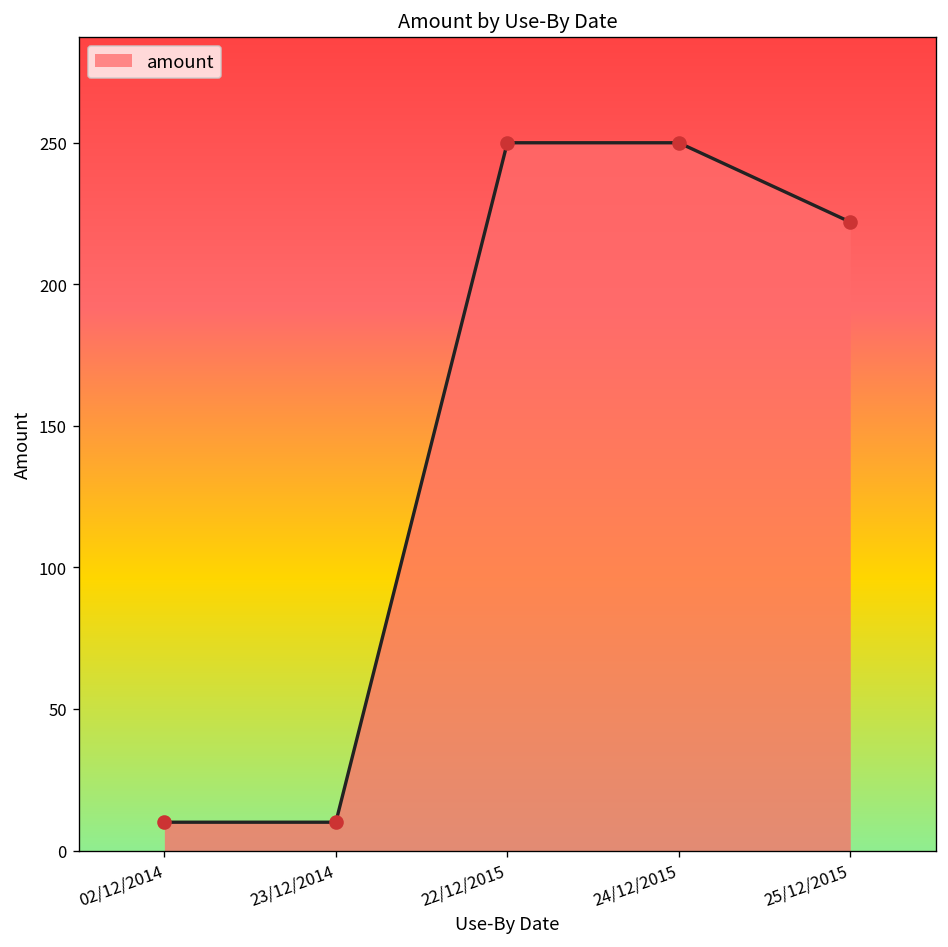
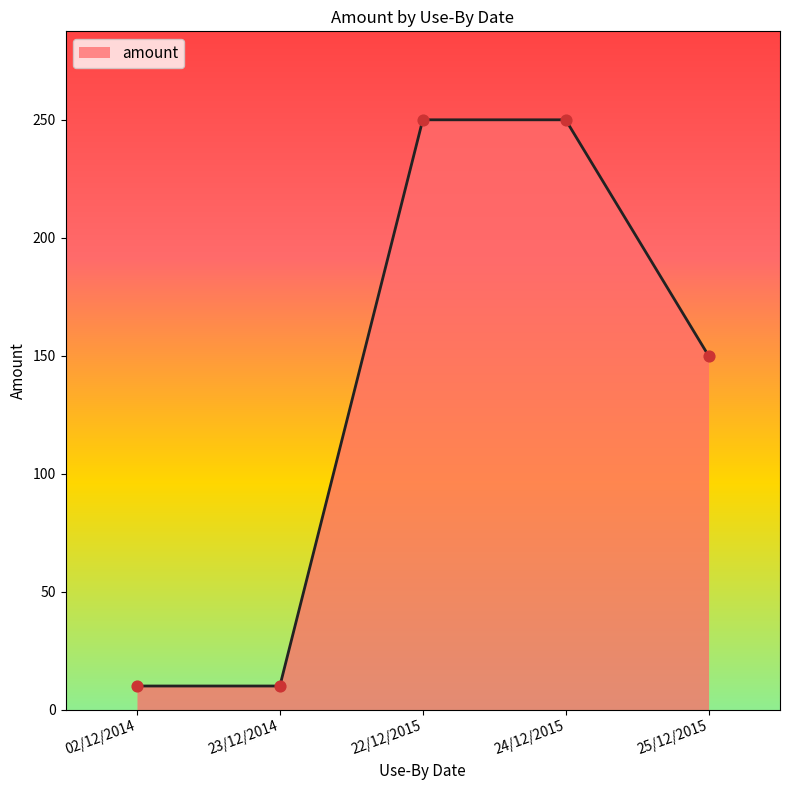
  {
    "02/12/2014": 10,
    "23/12/2014": 10,
    "22/12/2015": 250,
    "24/12/2015": 250,
-   "25/12/2015": 222
+   "25/12/2015": 150
  }
